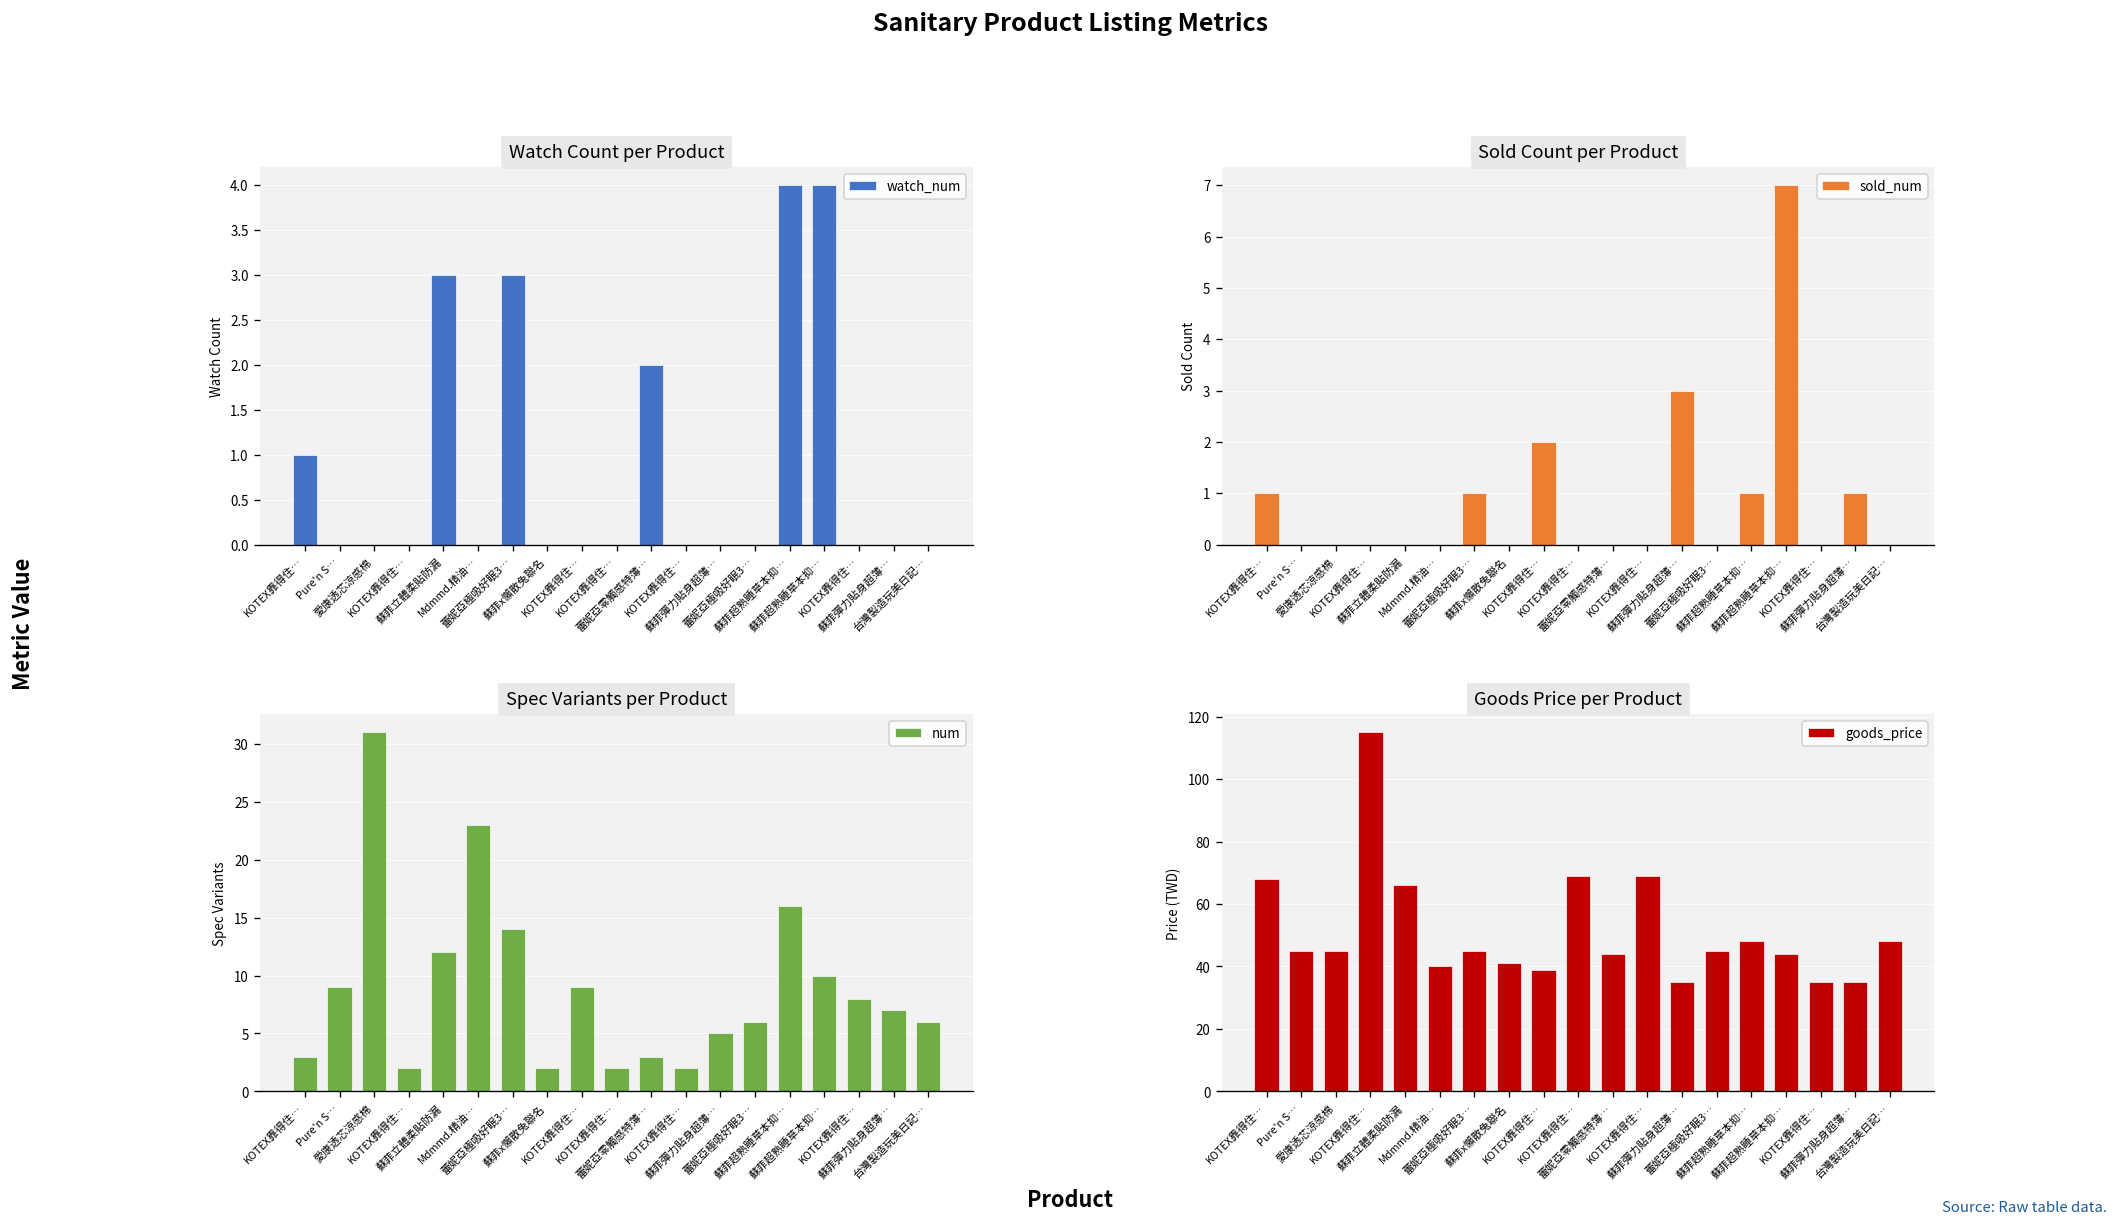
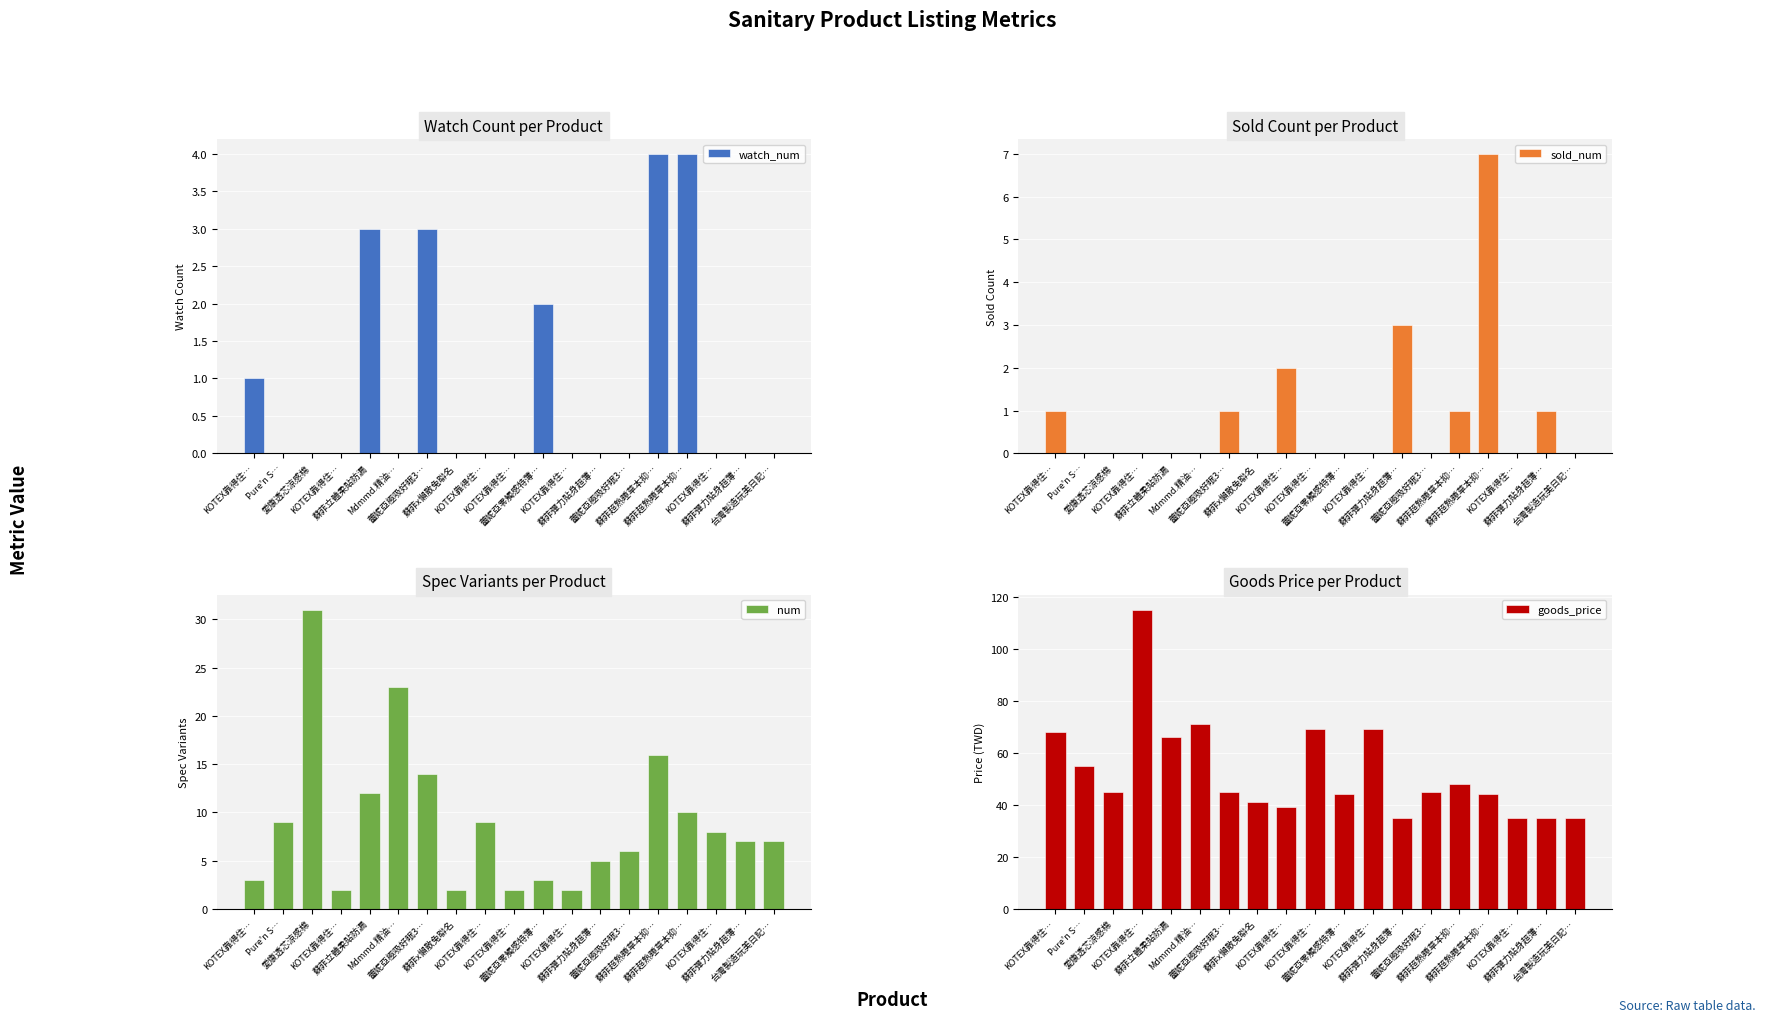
  {
    "Watch Count per Product": {
      "Pure'n S…": 0.0,
      "愛康透芯涼感棉": 0.0,
      "蘇菲立體柔貼防漏": 3.0,
      "Mdmmd.精油…": 0.0,
      "蘇菲x懶散兔聯名": 0.0,
      "蕾妮亞零觸感特薄…": 2.0,
      "台灣製造玩美日記…": 0.0
    },
    "Sold Count per Product": {
      "Pure'n S…": 0.0,
      "愛康透芯涼感棉": 0.0,
      "蘇菲立體柔貼防漏": 0.0,
      "Mdmmd.精油…": 0.0,
      "蘇菲x懶散兔聯名": 0.0,
      "蕾妮亞零觸感特薄…": 0.0,
      "台灣製造玩美日記…": 0.0
    },
    "Spec Variants per Product": {
      "Pure'n S…": 9,
      "愛康透芯涼感棉": 31,
      "蘇菲立體柔貼防漏": 12,
      "Mdmmd.精油…": 23,
      "蘇菲x懶散兔聯名": 2,
      "蕾妮亞零觸感特薄…": 3,
-     "台灣製造玩美日記…": 6
+     "台灣製造玩美日記…": 7
    },
    "Goods Price per Product": {
-     "Pure'n S…": 45,
+     "Pure'n S…": 55,
      "愛康透芯涼感棉": 45,
      "蘇菲立體柔貼防漏": 66,
-     "Mdmmd.精油…": 40,
+     "Mdmmd.精油…": 71,
      "蘇菲x懶散兔聯名": 41,
      "蕾妮亞零觸感特薄…": 44,
-     "台灣製造玩美日記…": 48
+     "台灣製造玩美日記…": 35
    }
  }
